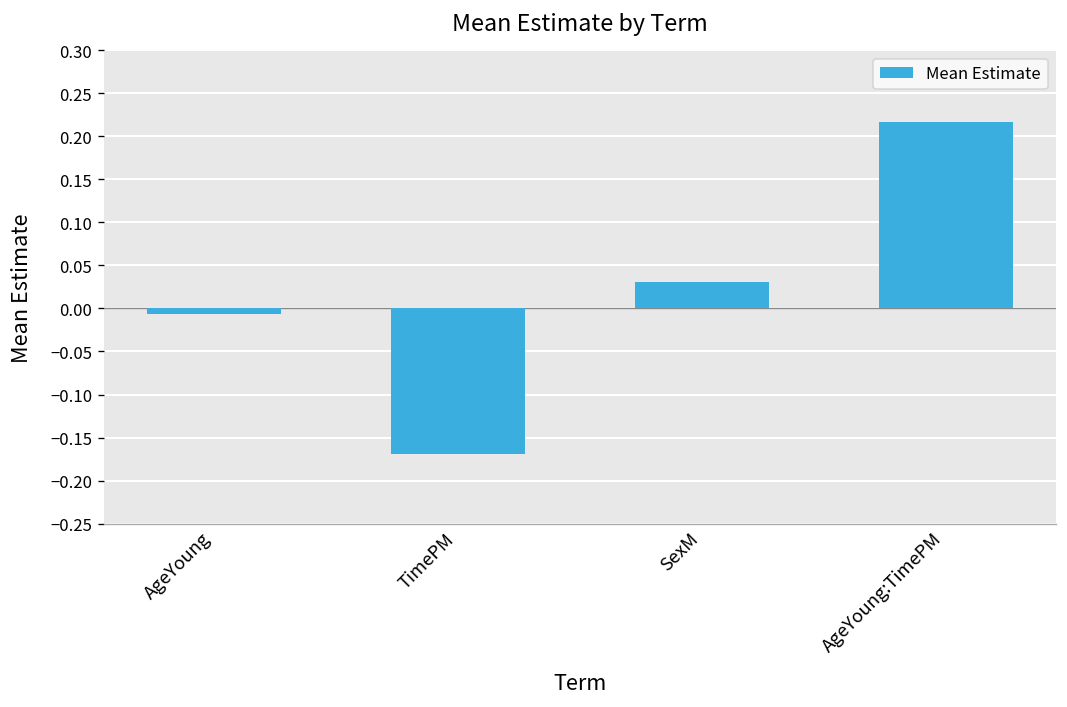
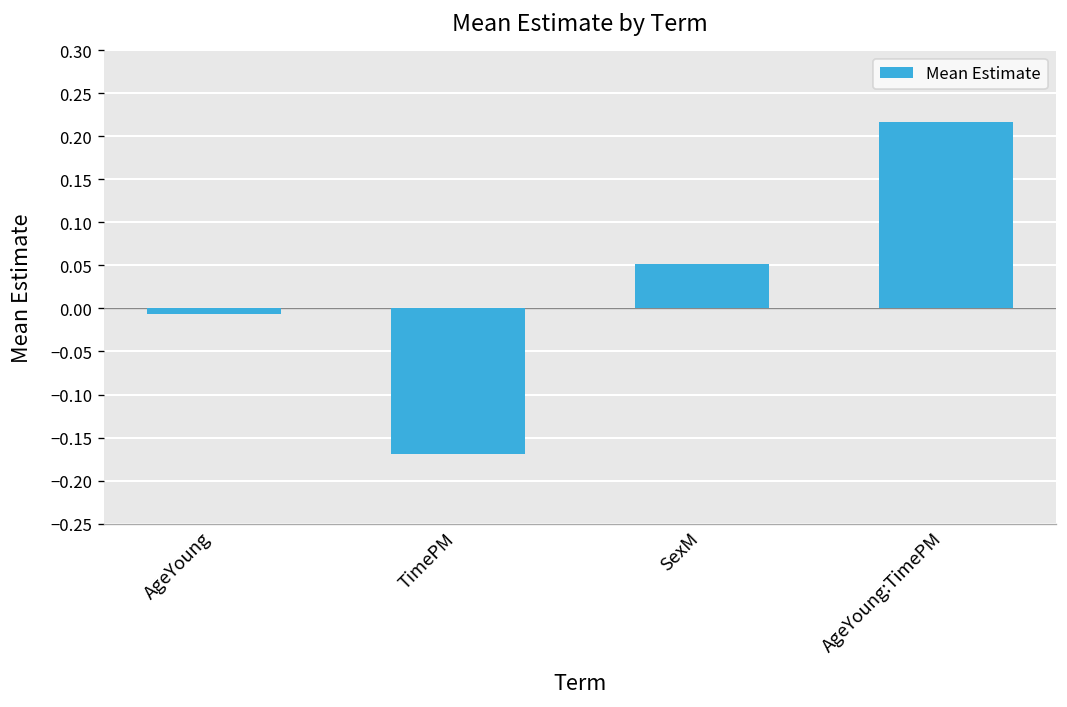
  {
    "AgeYoung": -0.01,
    "TimePM": -0.17,
-   "SexM": 0.03,
+   "SexM": 0.05,
    "AgeYoung:TimePM": 0.22
  }
